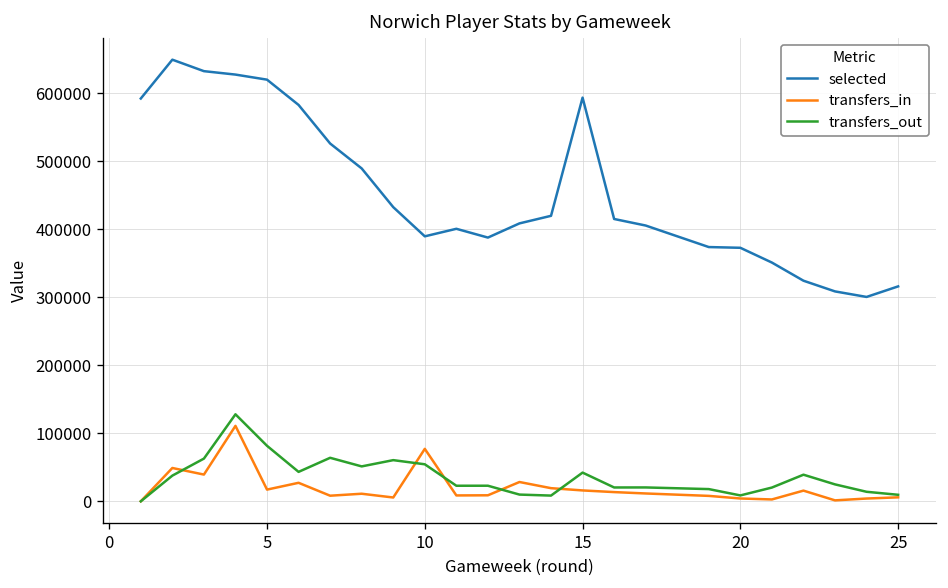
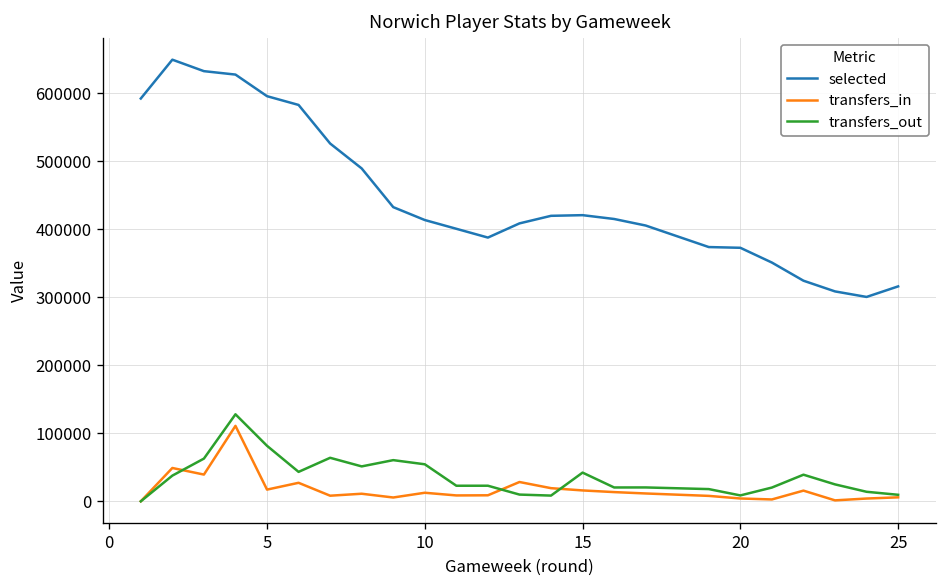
  {
    "selected": {
-     "5": 620000,
-     "10": 390000,
-     "15": 590000,
+     "5": 600000,
+     "10": 410000,
+     "15": 420000,
      "20": 370000,
      "25": 320000
    },
    "transfers_in": {
      "5": 20000,
-     "10": 80000,
+     "10": 10000,
      "15": 20000
    },
    "transfers_out": {
      "5": 80000,
      "10": 50000,
      "15": 40000
    }
  }
